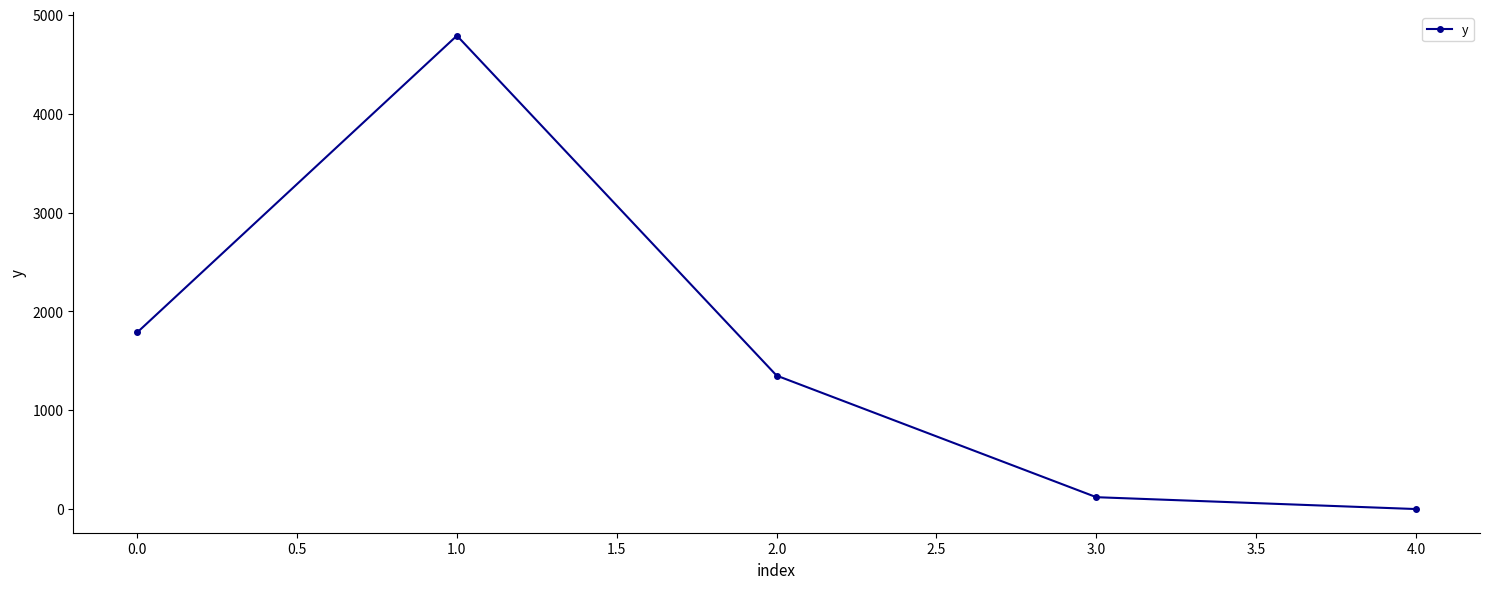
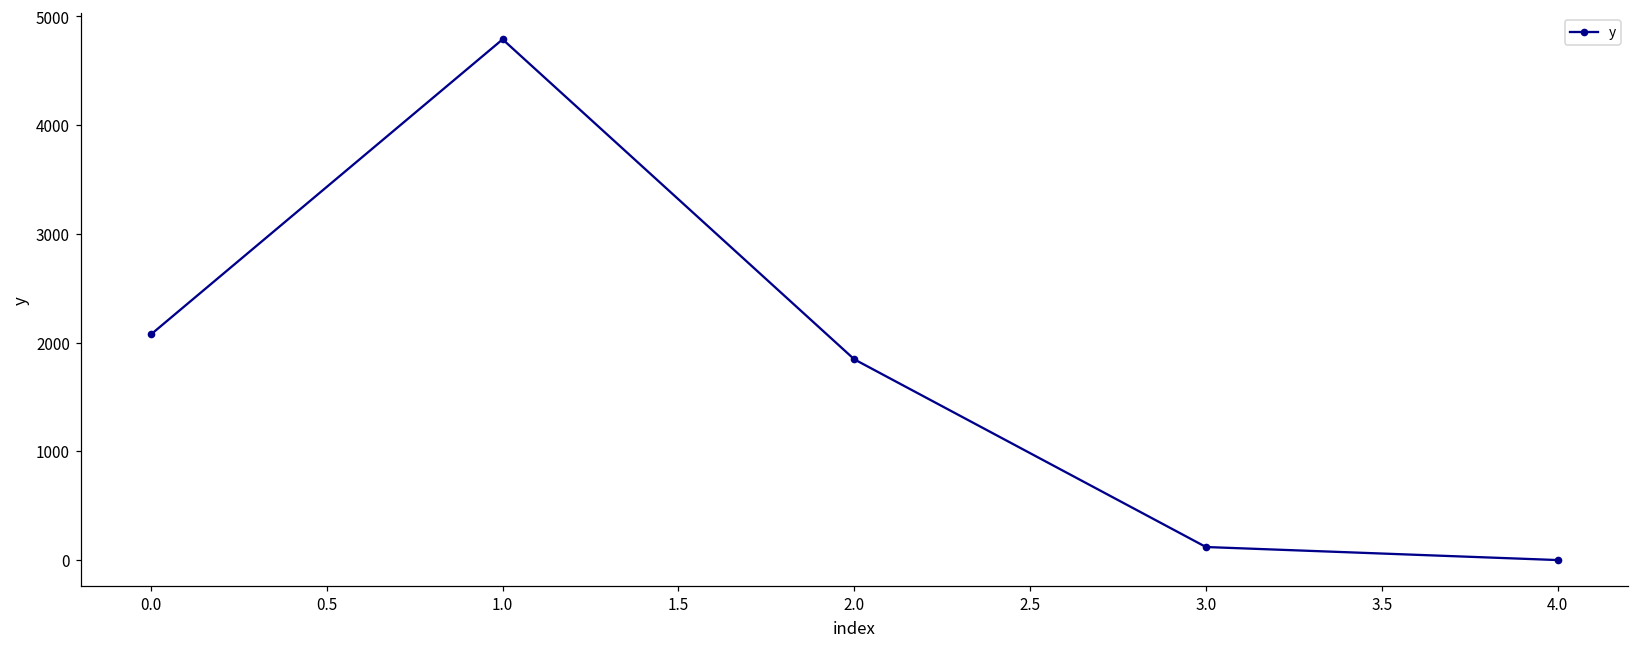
  {
-   "0.0": 1800,
+   "0.0": 2100,
    "1.0": 4800,
-   "2.0": 1400,
+   "2.0": 1800,
    "3.0": 100,
    "4.0": 0
  }
